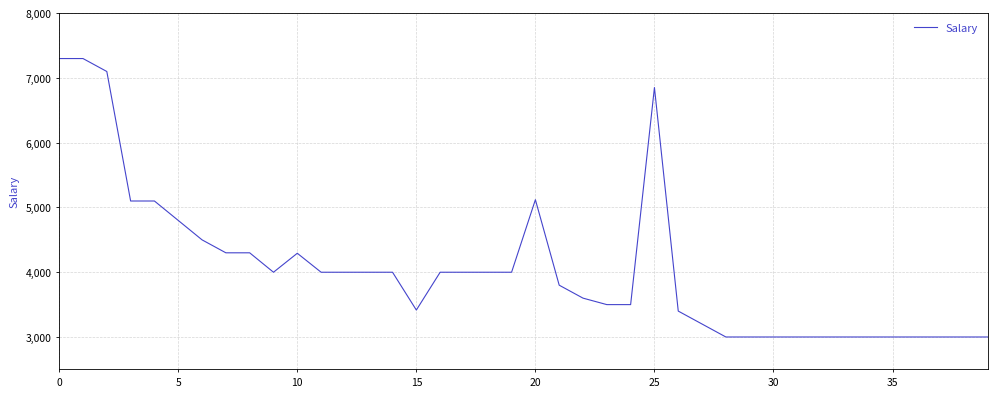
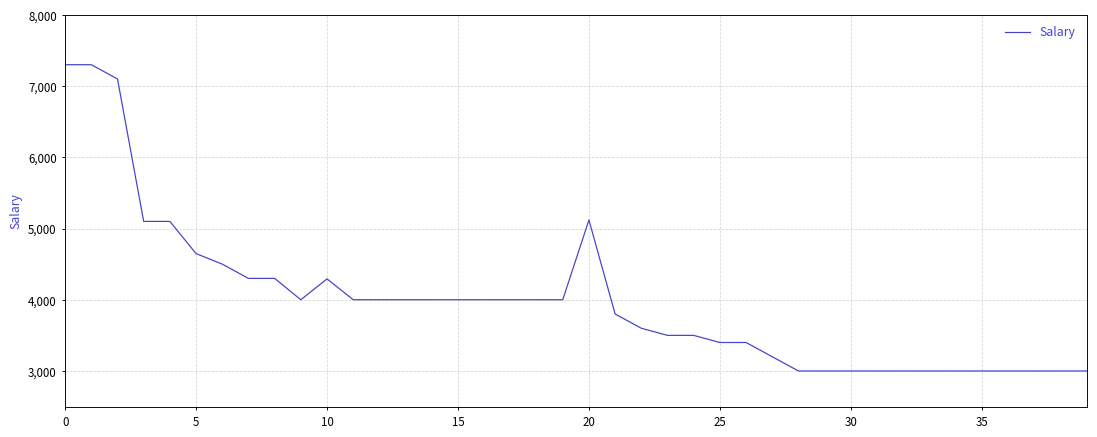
  {
    "0": "7,300",
-   "5": "4,800",
+   "5": "4,600",
    "10": "4,300",
-   "15": "3,400",
+   "15": "4,000",
    "20": "5,100",
-   "25": "6,900",
+   "25": "3,400",
    "30": "3,000",
    "35": "3,000"
  }
